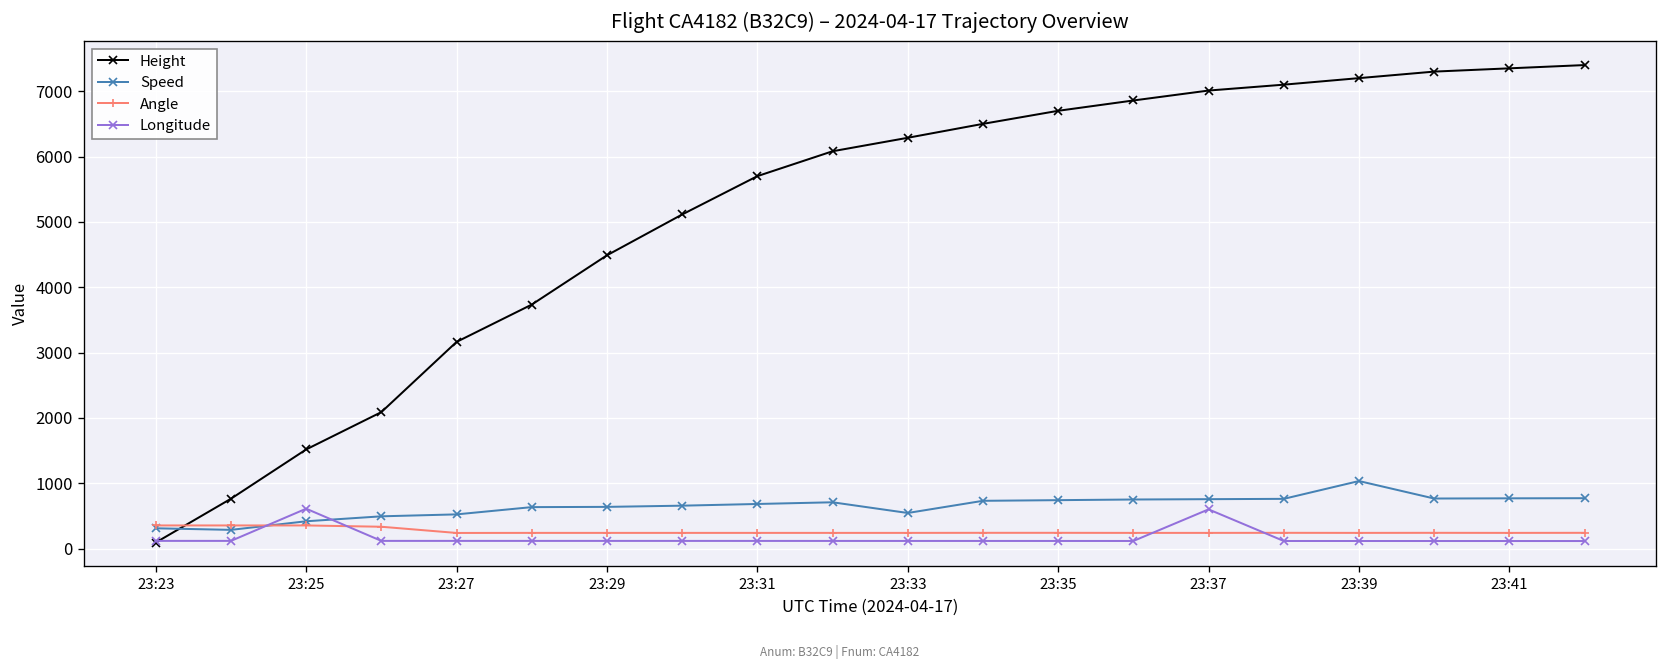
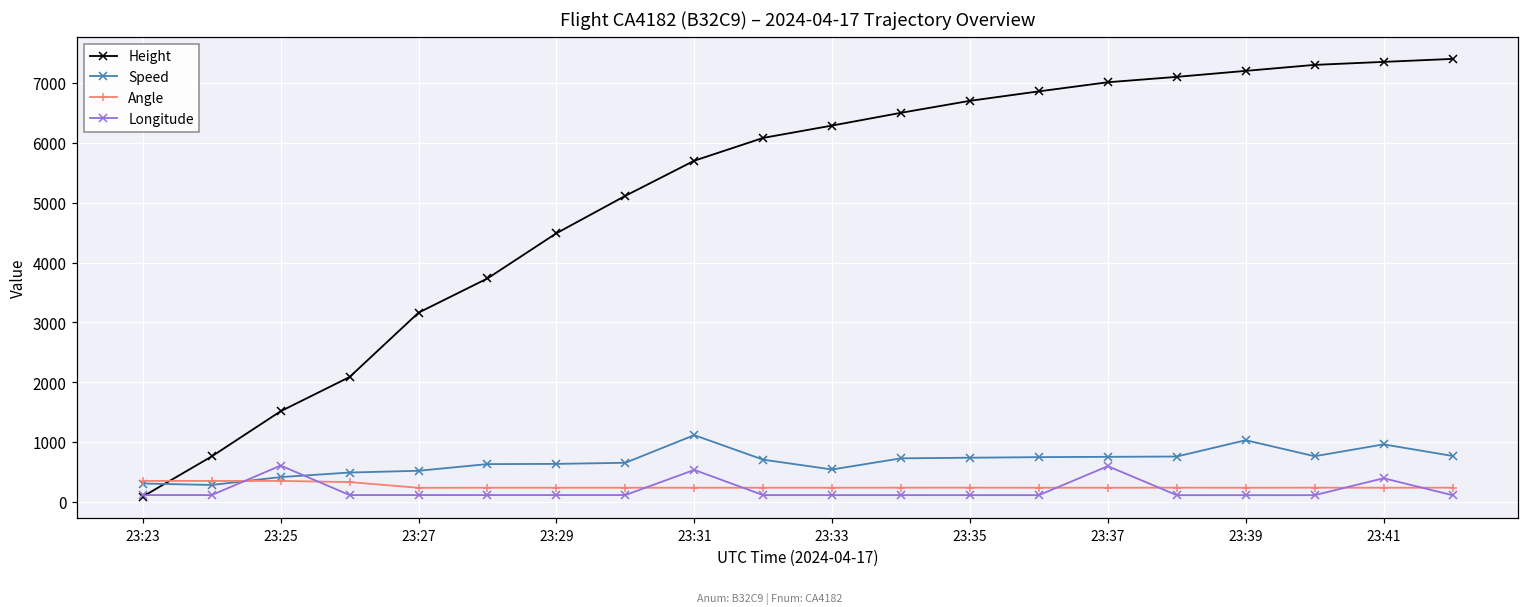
  {
    "Height": {
      "23:25": 1500,
      "23:27": 3200,
      "23:29": 4500,
      "23:31": 5700,
      "23:33": 6300,
      "23:35": 6700,
      "23:37": 7000,
      "23:39": 7200,
      "23:41": 7400
    },
    "Speed": {
      "23:25": 400,
      "23:27": 500,
      "23:29": 600,
-     "23:31": 700,
+     "23:31": 1100,
      "23:33": 500,
      "23:35": 700,
      "23:37": 800,
      "23:39": 1000,
-     "23:41": 800
+     "23:41": 1000
    },
    "Angle": {
      "23:25": 400,
      "23:27": 200,
      "23:29": 200,
      "23:31": 200,
      "23:33": 200,
      "23:35": 200,
      "23:37": 200,
      "23:39": 200,
      "23:41": 200
    },
    "Longitude": {
      "23:25": 600,
      "23:27": 100,
      "23:29": 100,
-     "23:31": 100,
+     "23:31": 500,
      "23:33": 100,
      "23:35": 100,
      "23:37": 600,
      "23:39": 100,
-     "23:41": 100
+     "23:41": 400
    }
  }
